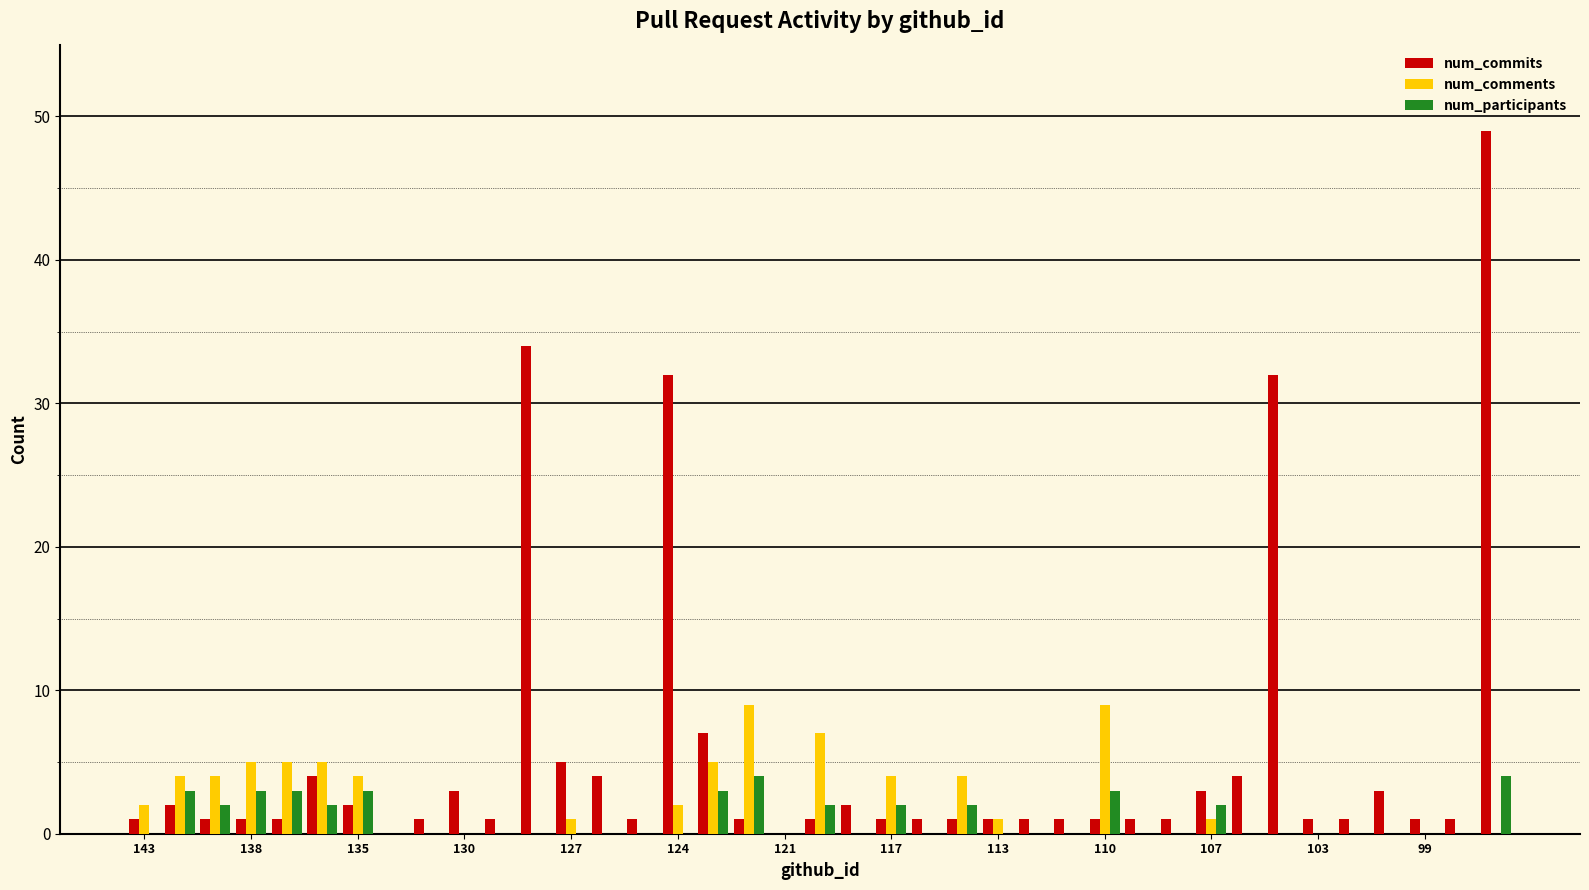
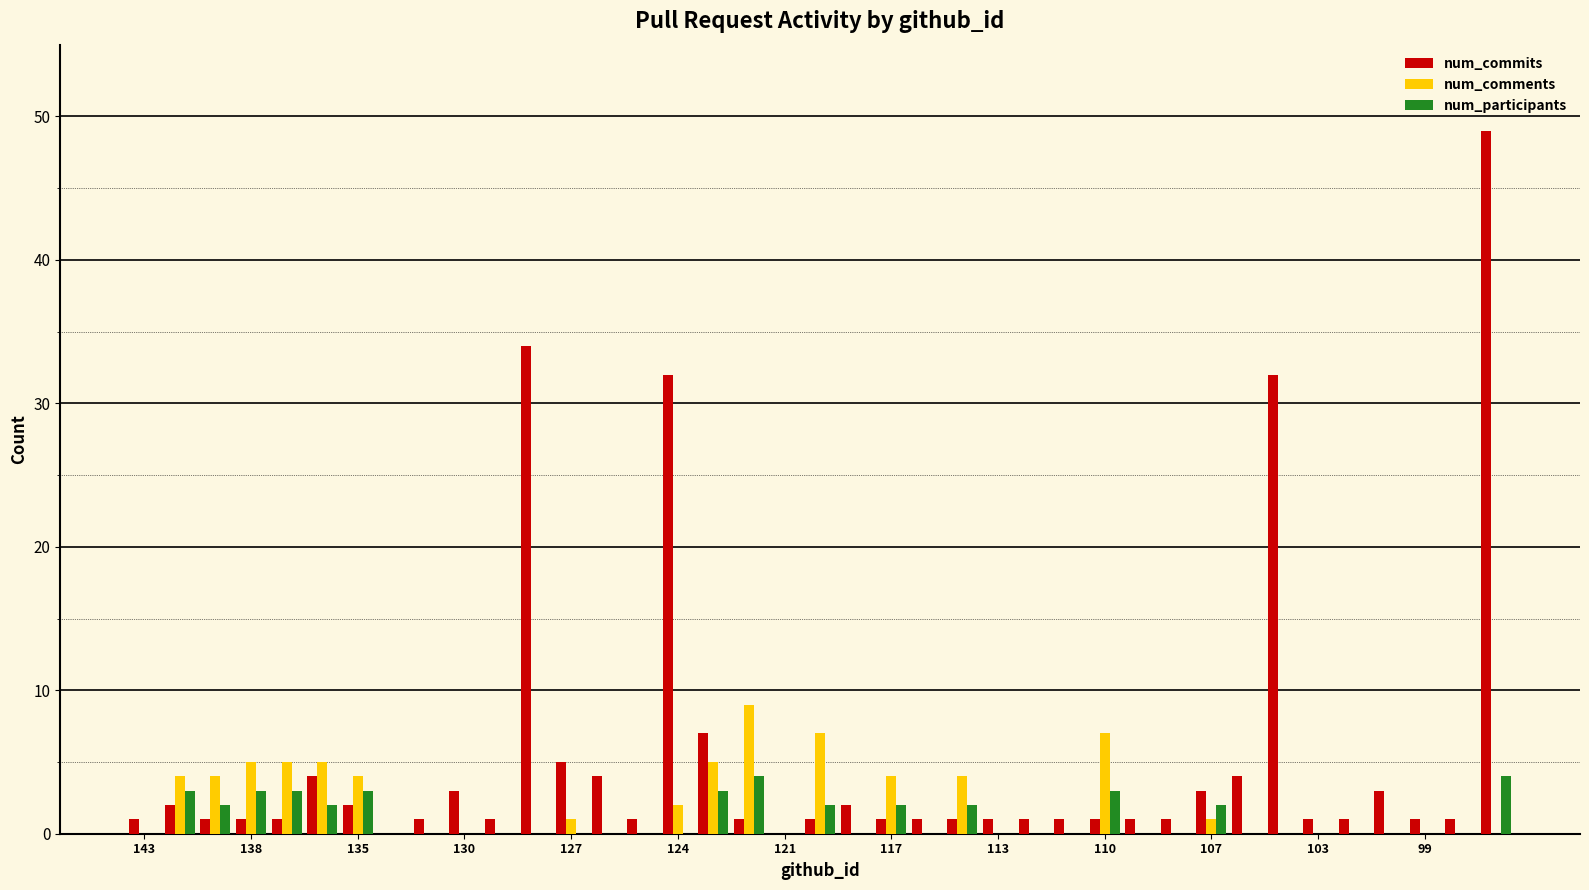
  {
    "num_comments": {
-     "143": 2,
+     "143": 0,
      "138": 5,
      "135": 4,
      "130": 0,
      "127": 1,
      "124": 2,
      "121": 0,
      "117": 4,
-     "113": 1,
-     "110": 9,
+     "113": 0,
+     "110": 7,
      "107": 1,
      "103": 0,
      "99": 0
    }
  }
